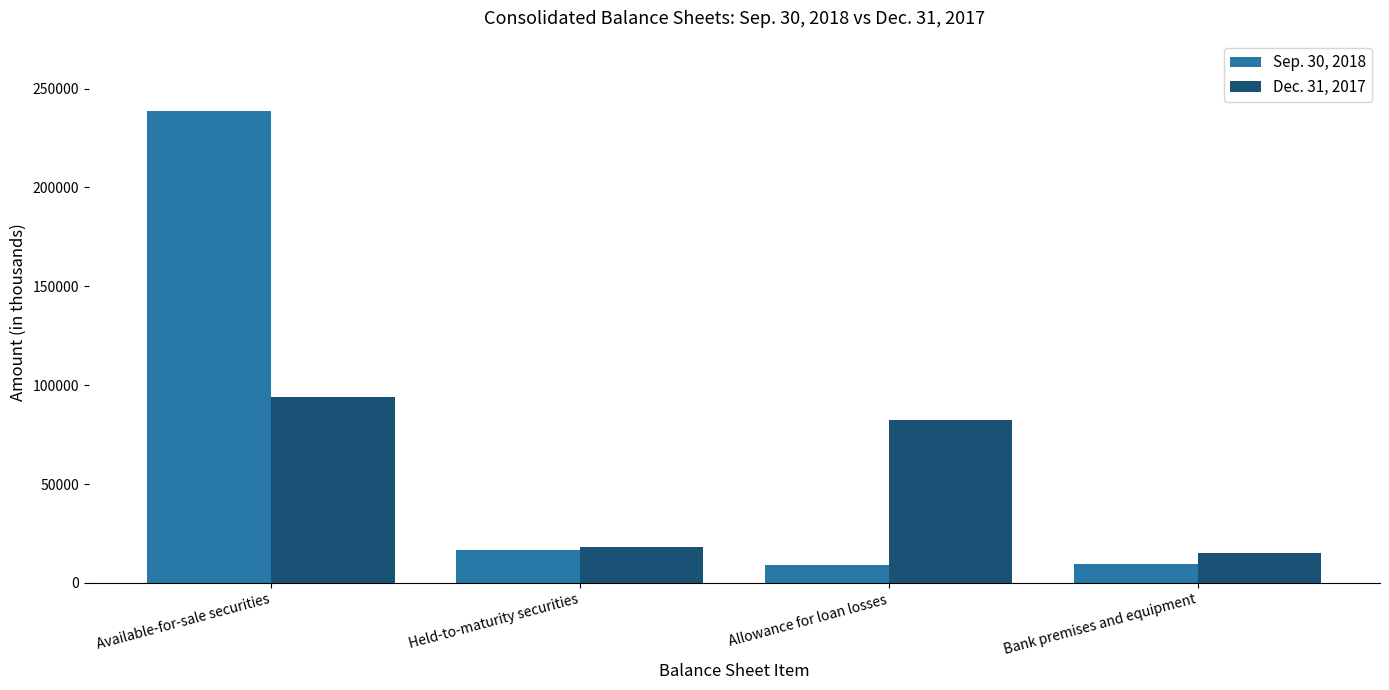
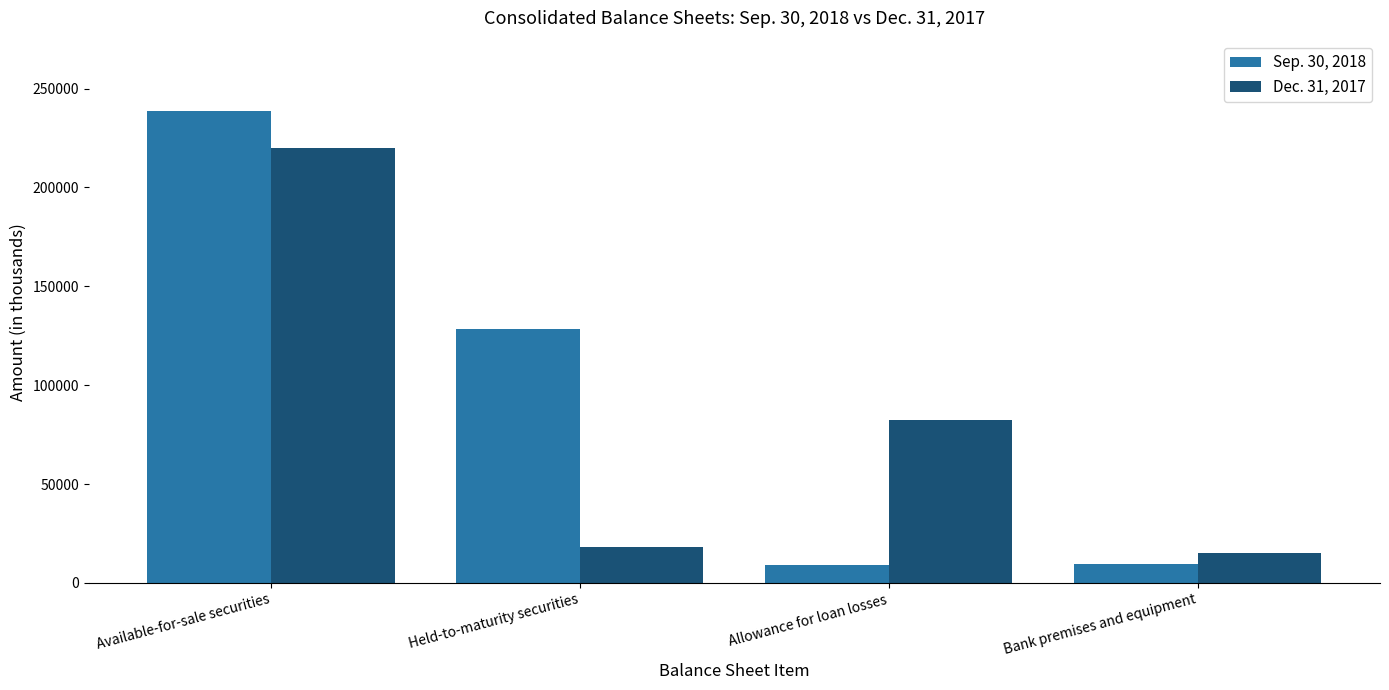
  {
    "Sep. 30, 2018": {
      "Available-for-sale securities": 238000,
-     "Held-to-maturity securities": 17000,
+     "Held-to-maturity securities": 128000,
      "Allowance for loan losses": 9000,
      "Bank premises and equipment": 9000
    },
    "Dec. 31, 2017": {
-     "Available-for-sale securities": 94000,
+     "Available-for-sale securities": 220000,
      "Held-to-maturity securities": 18000,
      "Allowance for loan losses": 83000,
      "Bank premises and equipment": 15000
    }
  }
